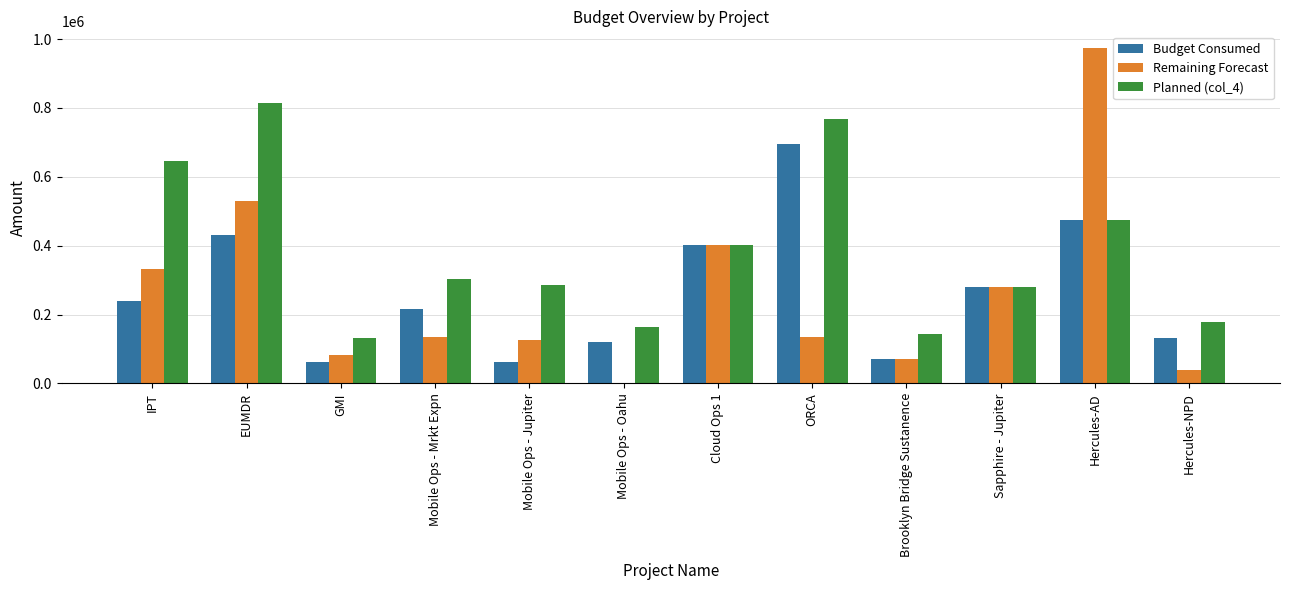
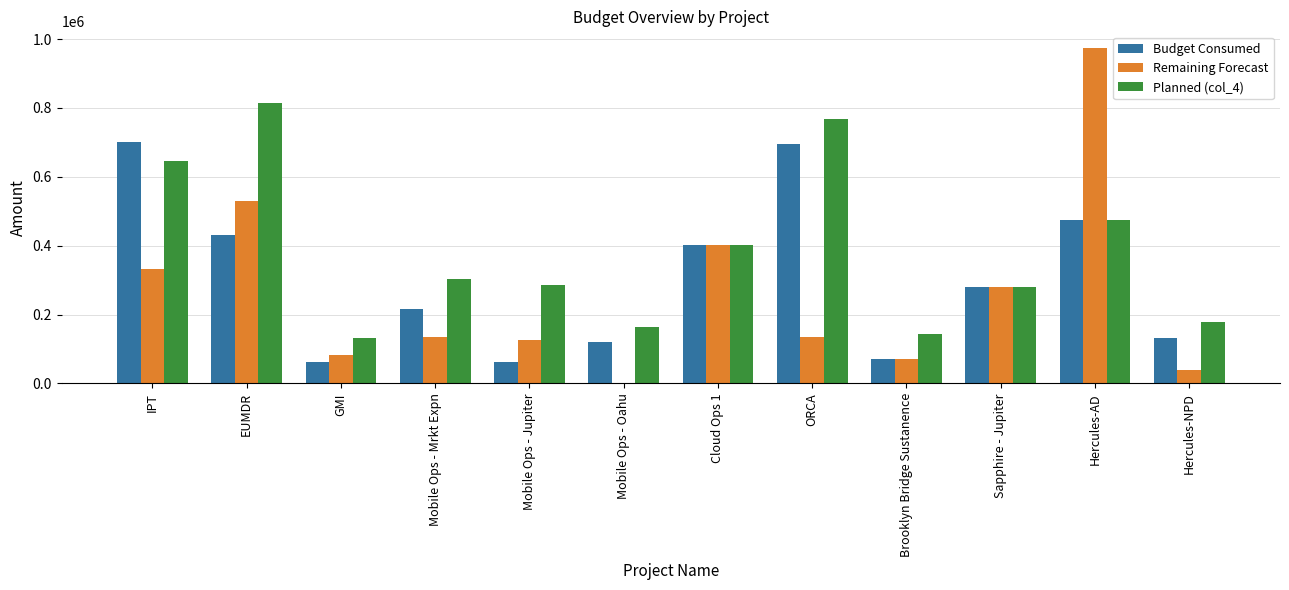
  {
    "Budget Consumed": {
-     "IPT": 240000,
+     "IPT": 700000,
      "EUMDR": 430000,
      "GMI": 60000,
      "Mobile Ops - Mrkt Expn": 220000,
      "Mobile Ops - Jupiter": 60000,
      "Mobile Ops - Oahu": 120000,
      "Cloud Ops 1": 400000,
      "ORCA": 700000,
      "Brooklyn Bridge Sustanence": 70000,
      "Sapphire - Jupiter": 280000,
      "Hercules-AD": 470000,
      "Hercules-NPD": 130000
    },
    "Remaining Forecast": {
      "IPT": 330000,
      "EUMDR": 530000,
      "GMI": 80000,
      "Mobile Ops - Mrkt Expn": 140000,
      "Mobile Ops - Jupiter": 130000,
      "Mobile Ops - Oahu": 0,
      "Cloud Ops 1": 400000,
      "ORCA": 140000,
      "Brooklyn Bridge Sustanence": 70000,
      "Sapphire - Jupiter": 280000,
      "Hercules-AD": 970000,
      "Hercules-NPD": 40000
    },
    "Planned (col_4)": {
      "IPT": 650000,
      "EUMDR": 810000,
      "GMI": 130000,
      "Mobile Ops - Mrkt Expn": 300000,
      "Mobile Ops - Jupiter": 290000,
      "Mobile Ops - Oahu": 160000,
      "Cloud Ops 1": 400000,
      "ORCA": 770000,
      "Brooklyn Bridge Sustanence": 140000,
      "Sapphire - Jupiter": 280000,
      "Hercules-AD": 470000,
      "Hercules-NPD": 180000
    }
  }
